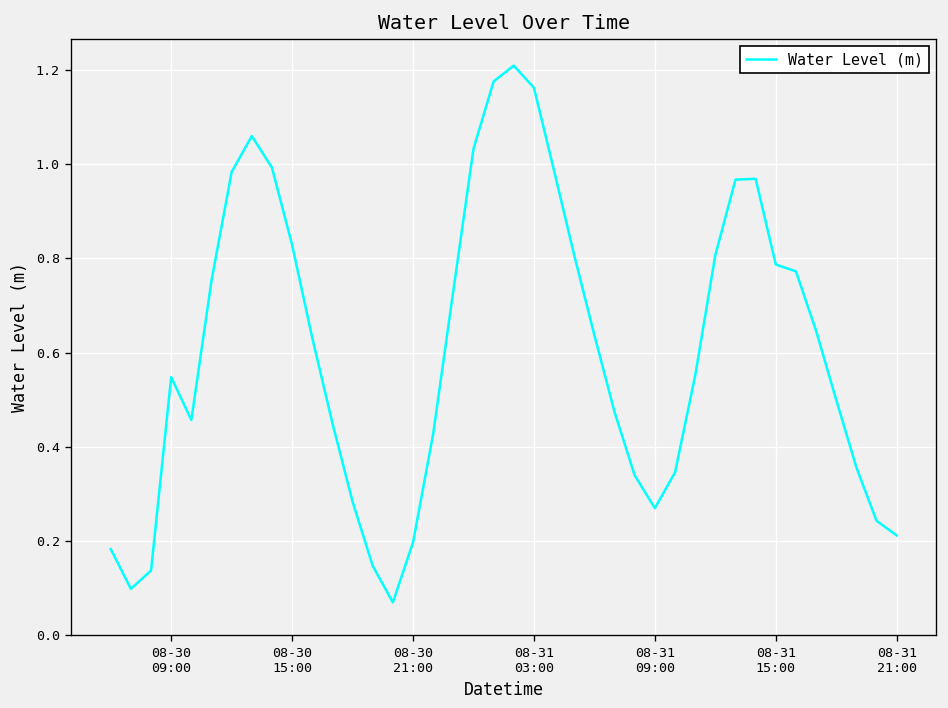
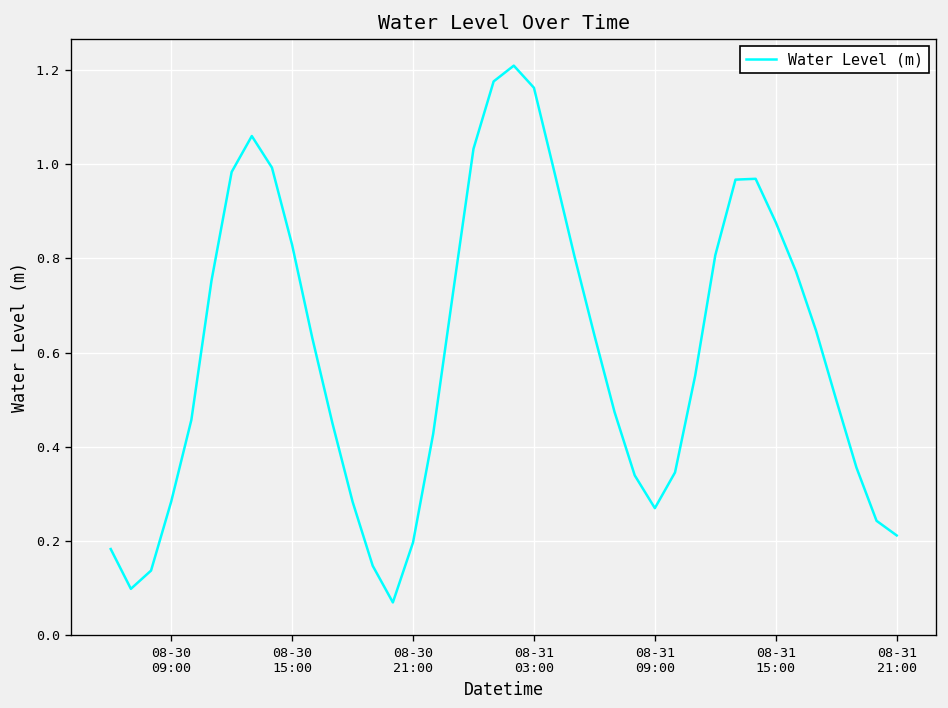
  {
-   "08-30 09:00": 0.55,
+   "08-30 09:00": 0.28,
    "08-30 15:00": 0.83,
    "08-30 21:00": 0.20,
    "08-31 03:00": 1.16,
    "08-31 09:00": 0.27,
-   "08-31 15:00": 0.79,
+   "08-31 15:00": 0.88,
    "08-31 21:00": 0.21
  }
